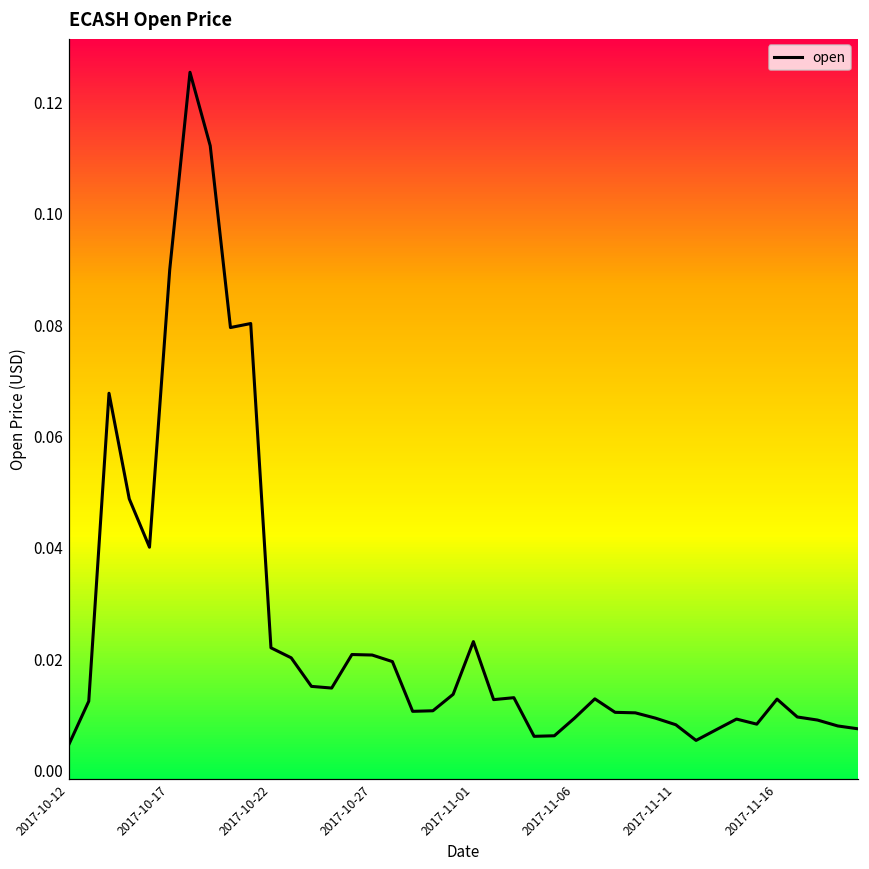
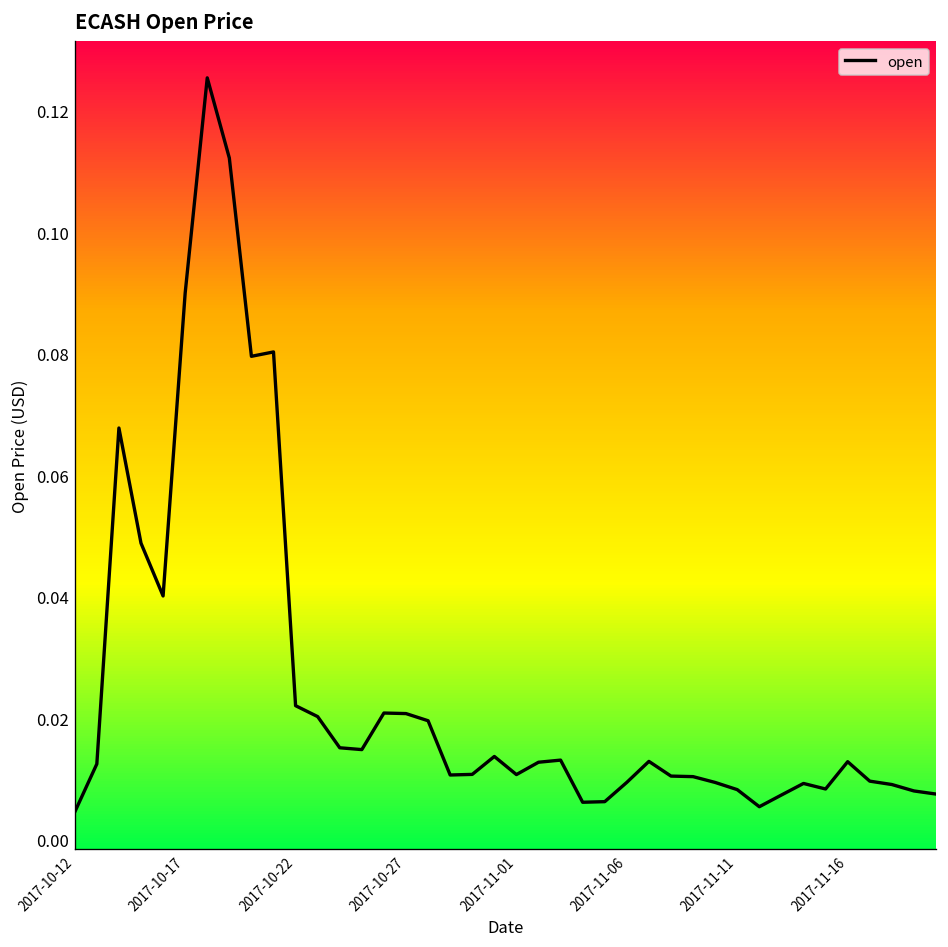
  {
    "2017-10-12": 0.005,
    "2017-10-17": 0.090,
    "2017-10-22": 0.022,
    "2017-10-27": 0.021,
-   "2017-11-01": 0.023,
+   "2017-11-01": 0.011,
    "2017-11-06": 0.009,
    "2017-11-11": 0.008,
    "2017-11-16": 0.013
  }
